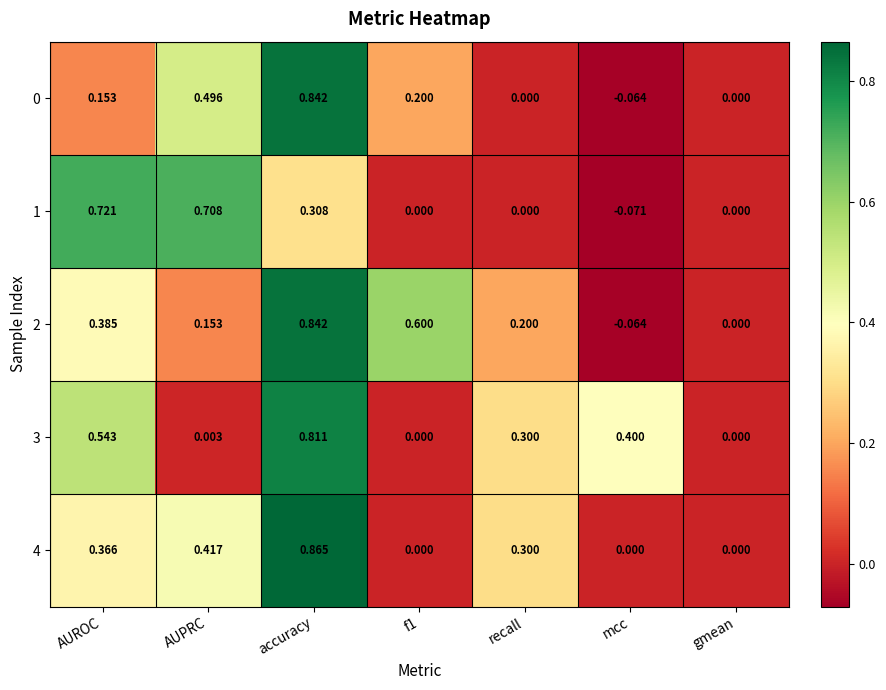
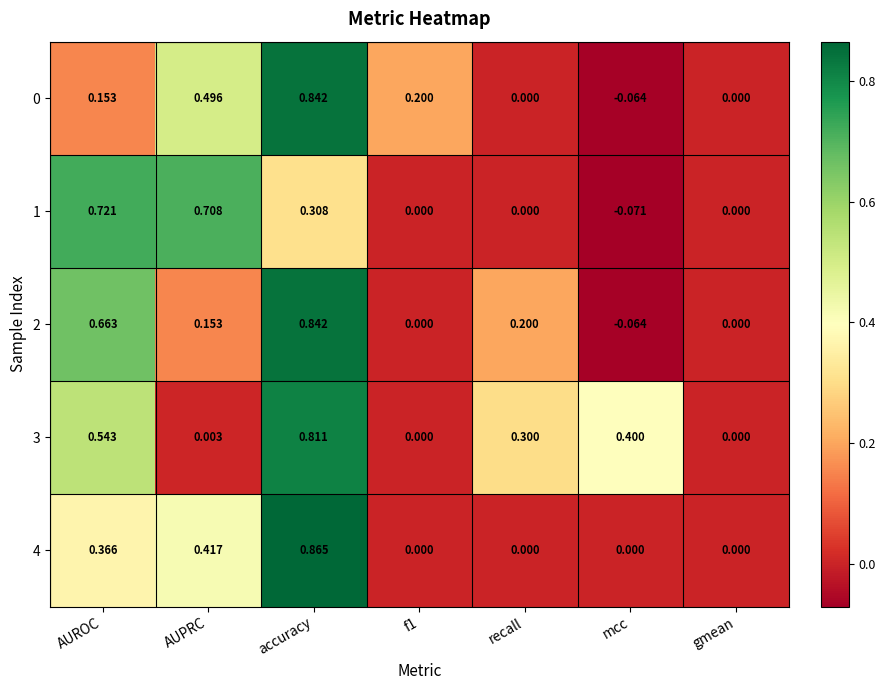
  {
    "0": {
      "AUROC": 0.153,
      "AUPRC": 0.496,
      "accuracy": 0.842,
      "f1": 0.200,
      "recall": 0.000,
      "mcc": -0.064,
      "gmean": 0.000
    },
    "1": {
      "AUROC": 0.721,
      "AUPRC": 0.708,
      "accuracy": 0.308,
      "f1": 0.000,
      "recall": 0.000,
      "mcc": -0.071,
      "gmean": 0.000
    },
    "2": {
-     "AUROC": 0.385,
+     "AUROC": 0.663,
      "AUPRC": 0.153,
      "accuracy": 0.842,
-     "f1": 0.600,
+     "f1": 0.000,
      "recall": 0.200,
      "mcc": -0.064,
      "gmean": 0.000
    },
    "3": {
      "AUROC": 0.543,
      "AUPRC": 0.003,
      "accuracy": 0.811,
      "f1": 0.000,
      "recall": 0.300,
      "mcc": 0.400,
      "gmean": 0.000
    },
    "4": {
      "AUROC": 0.366,
      "AUPRC": 0.417,
      "accuracy": 0.865,
      "f1": 0.000,
-     "recall": 0.300,
+     "recall": 0.000,
      "mcc": 0.000,
      "gmean": 0.000
    }
  }
